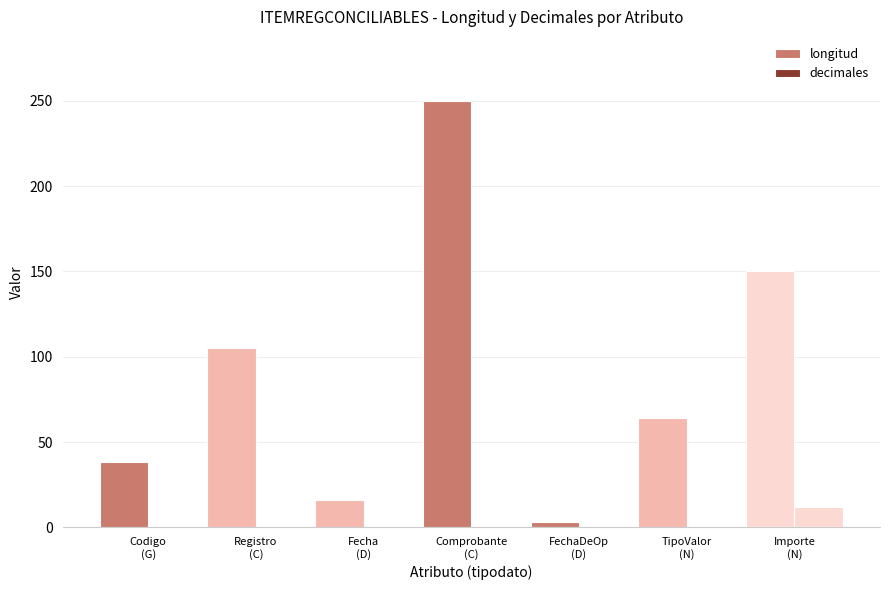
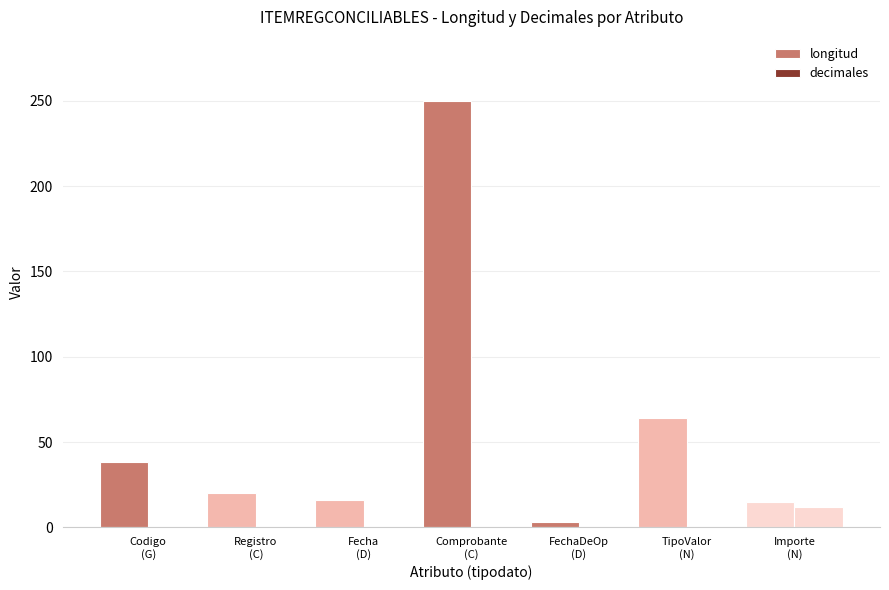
  {
    "longitud": {
      "Codigo (G)": 38,
-     "Registro (C)": 105,
+     "Registro (C)": 20,
      "Fecha (D)": 16,
      "Comprobante (C)": 250,
      "FechaDeOp (D)": 3,
      "TipoValor (N)": 64,
-     "Importe (N)": 150
+     "Importe (N)": 15
    },
    "decimales": {
      "Codigo (G)": 0,
      "Registro (C)": 0,
      "Fecha (D)": 0,
      "Comprobante (C)": 0,
      "FechaDeOp (D)": 0,
      "TipoValor (N)": 0,
      "Importe (N)": 12
    }
  }
